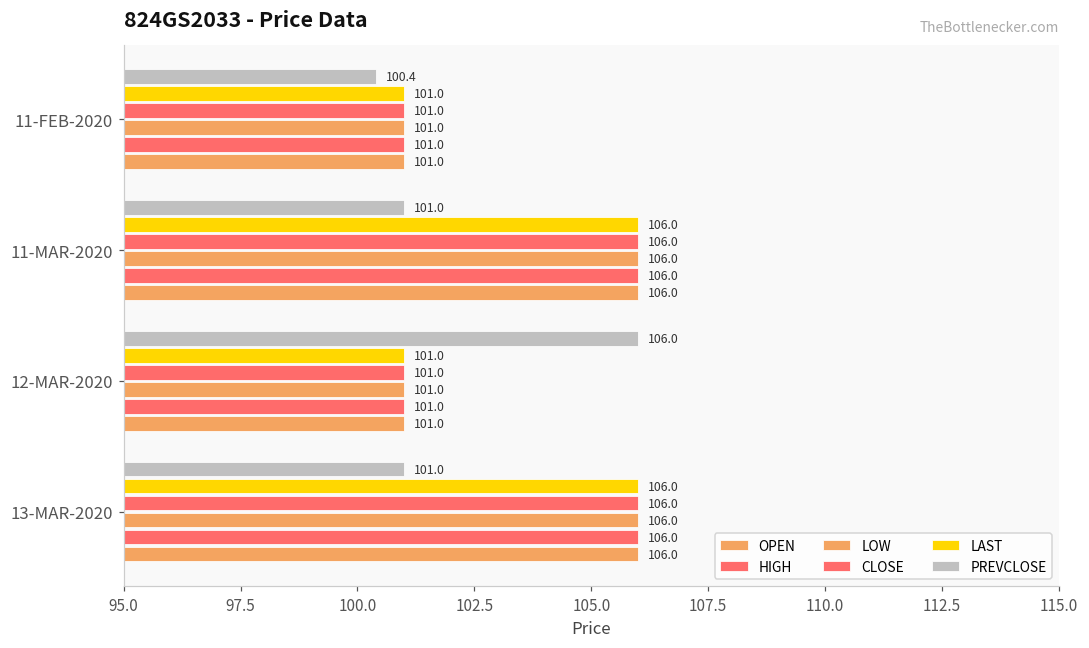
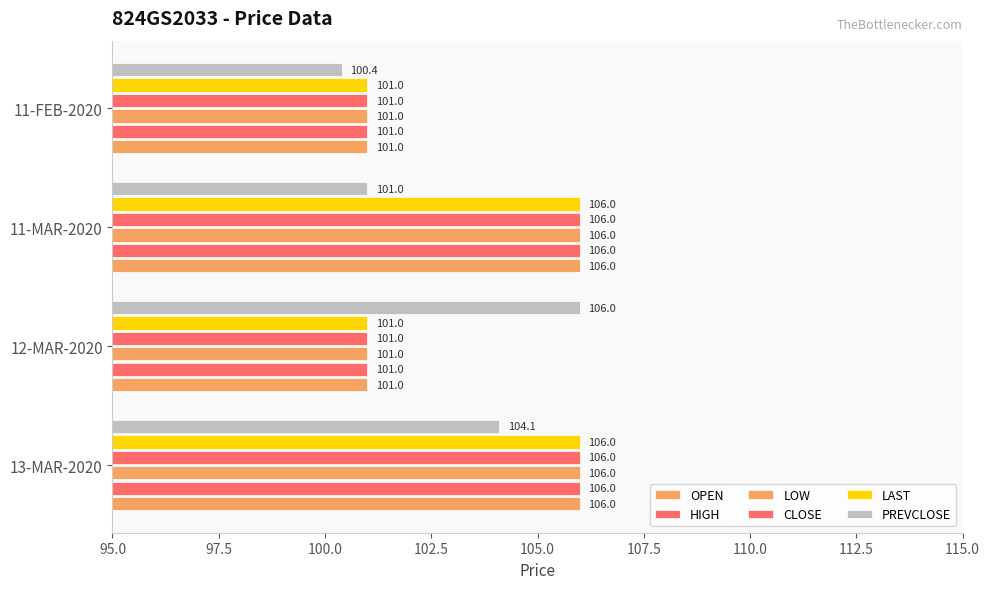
  {
    "LAST": {
      "11-FEB-2020": 101.0,
      "11-MAR-2020": 106.0,
      "12-MAR-2020": 101.0,
      "13-MAR-2020": 106.0
    },
    "PREVCLOSE": {
      "11-FEB-2020": 100.4,
      "11-MAR-2020": 101.0,
      "12-MAR-2020": 106.0,
-     "13-MAR-2020": 101.0
+     "13-MAR-2020": 104.1
    }
  }
